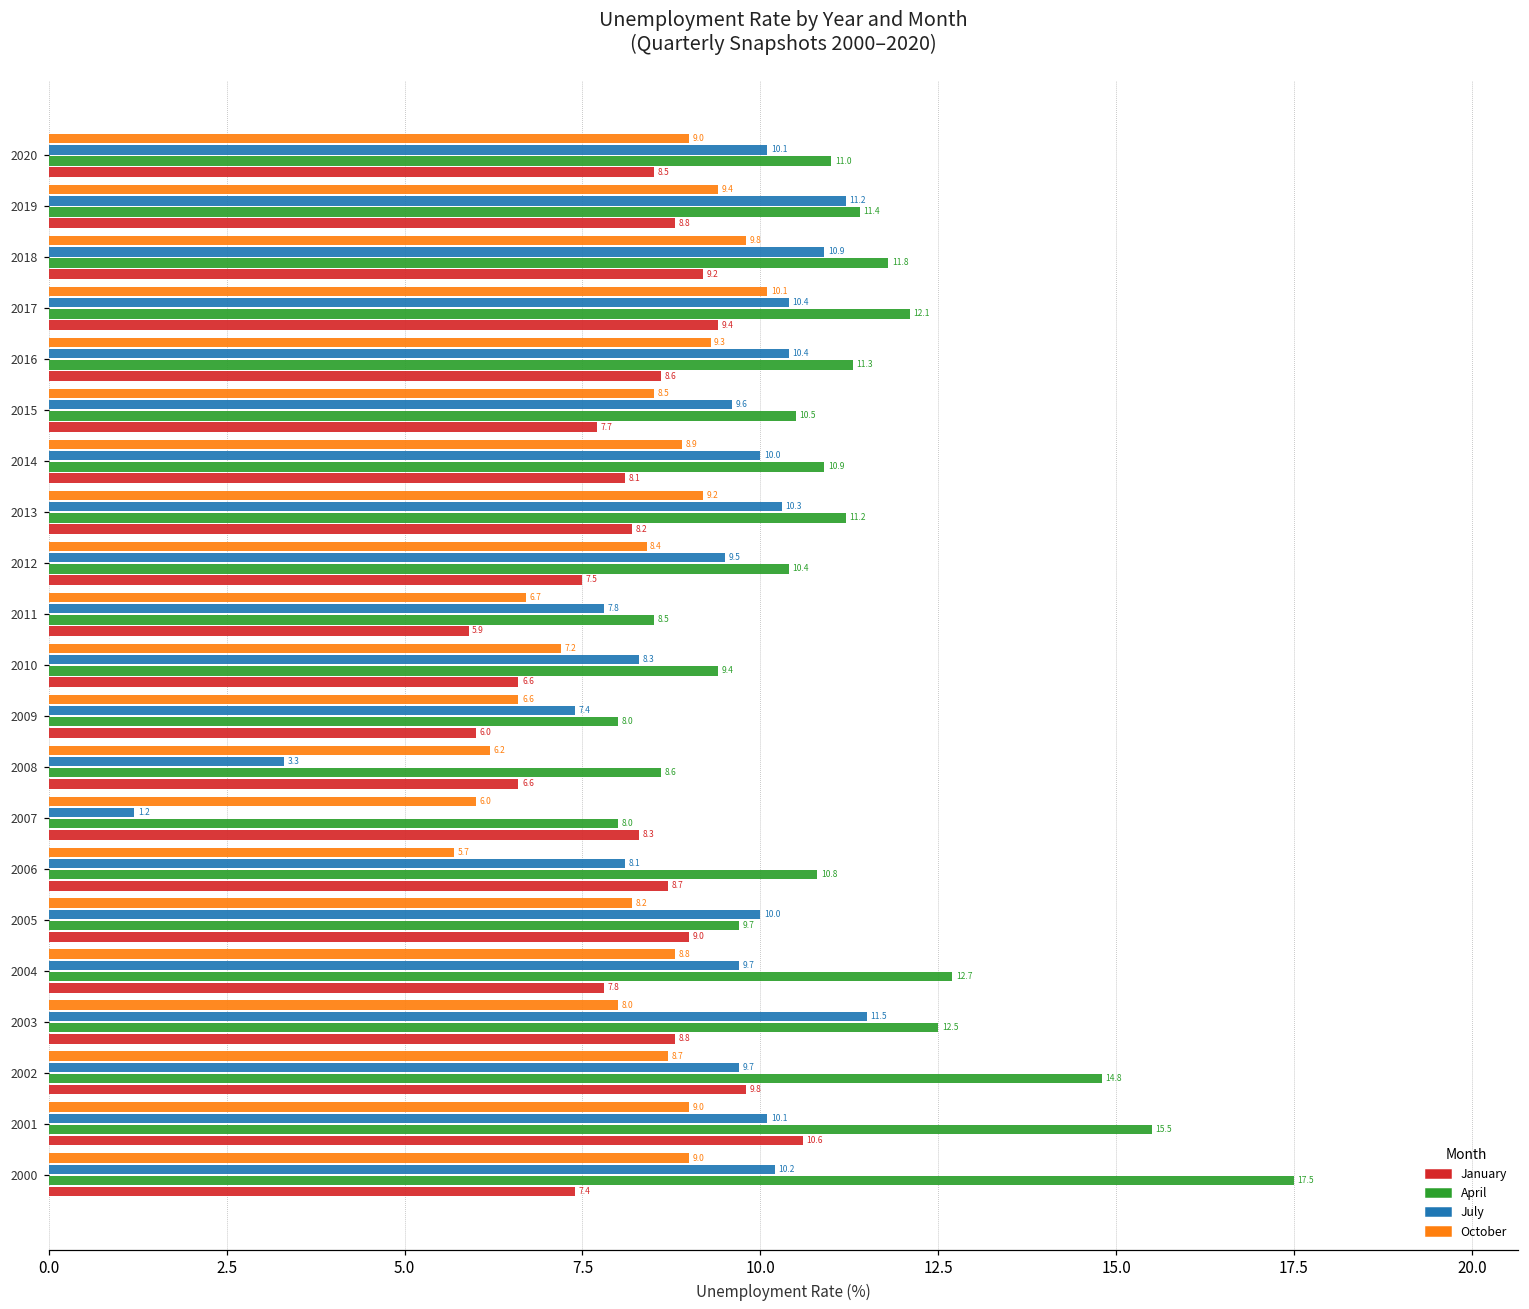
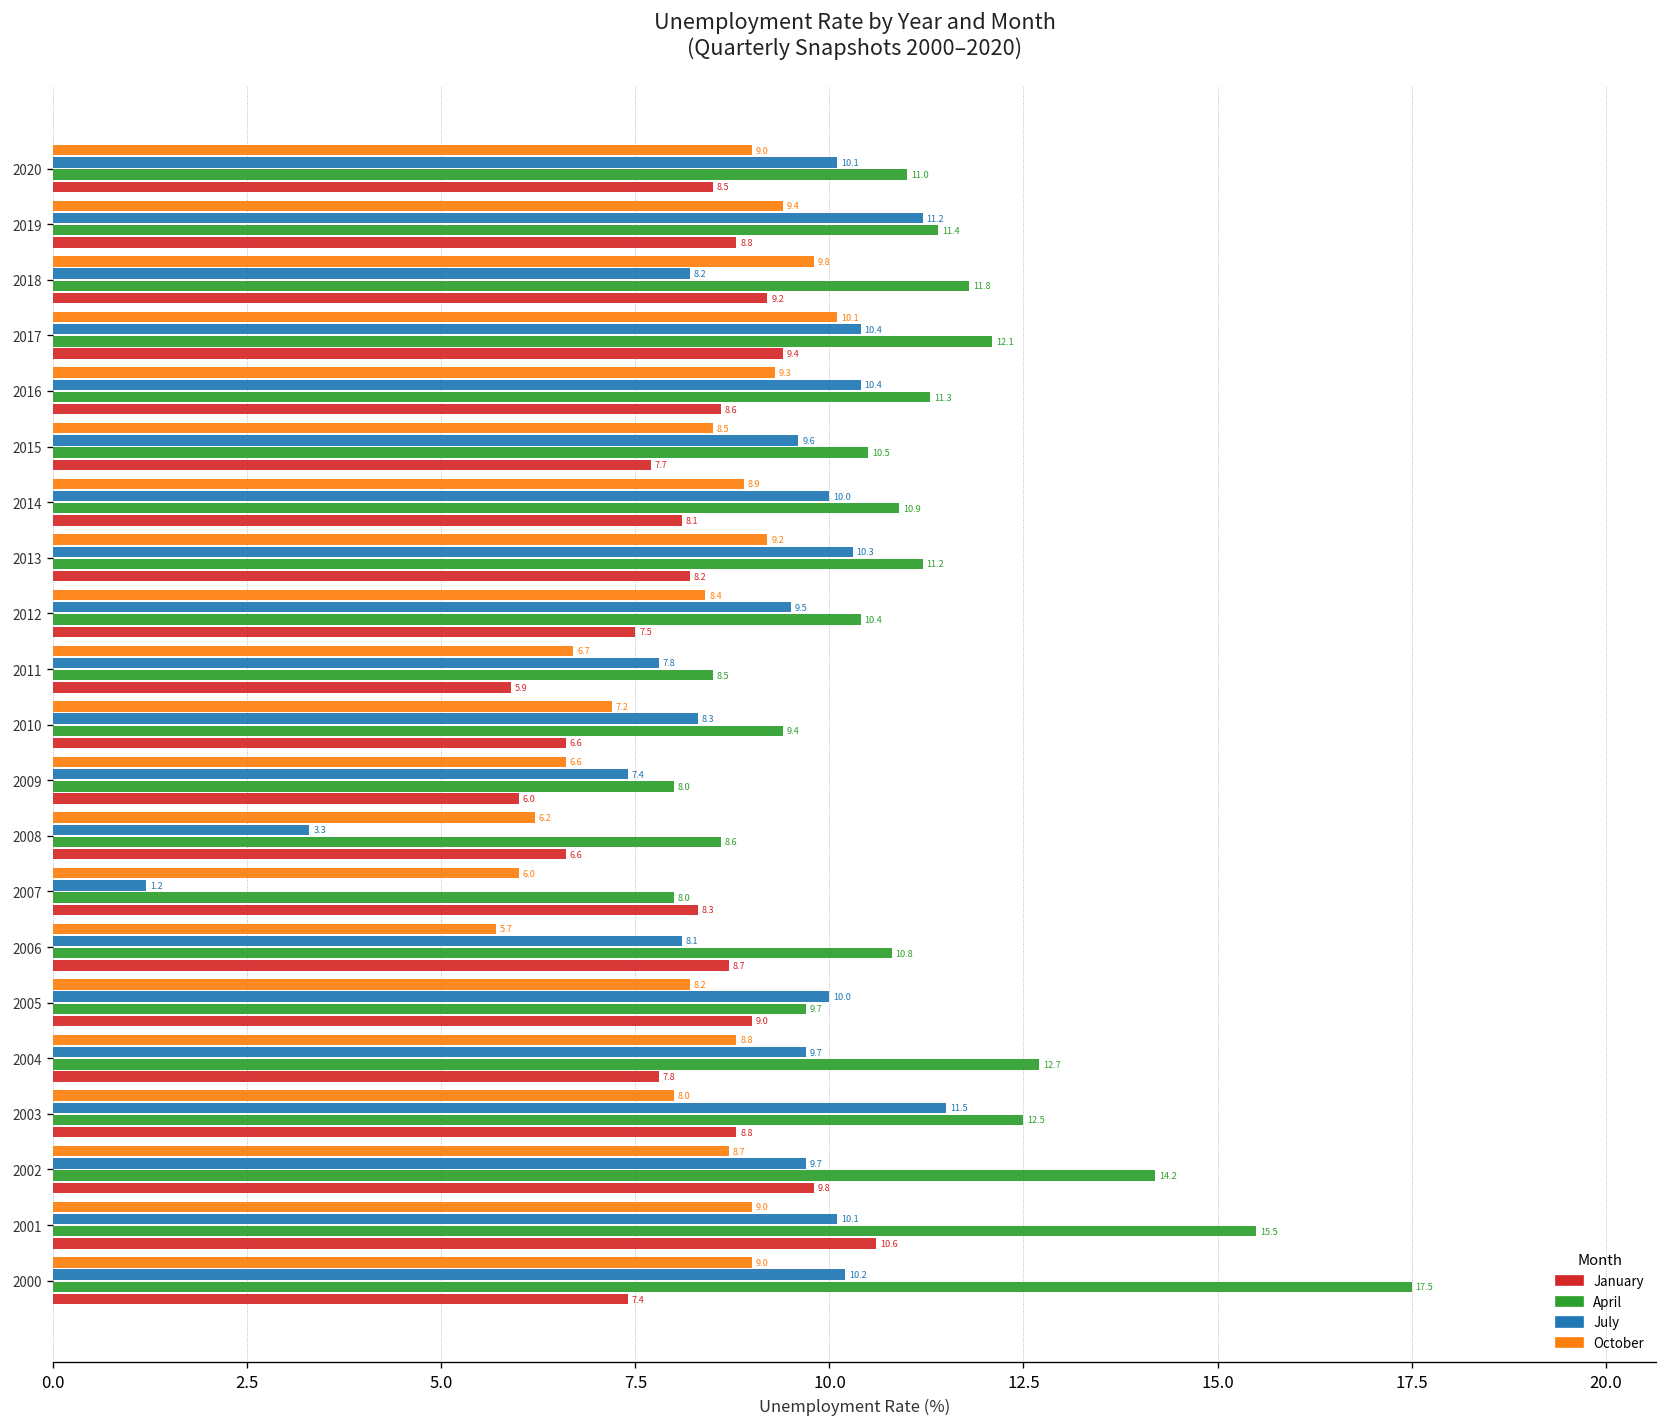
  {
    "January": {
      "2020": 8.5,
      "2019": 8.8,
      "2018": 9.2,
      "2017": 9.4,
      "2016": 8.6,
      "2015": 7.7,
      "2014": 8.1,
      "2013": 8.2,
      "2012": 7.5,
      "2011": 5.9,
      "2010": 6.6,
      "2009": 6.0,
      "2008": 6.6,
      "2007": 8.3,
      "2006": 8.7,
      "2005": 9.0,
      "2004": 7.8,
      "2003": 8.8,
      "2002": 9.8,
      "2001": 10.6,
      "2000": 7.4
    },
    "April": {
      "2020": 11.0,
      "2019": 11.4,
      "2018": 11.8,
      "2017": 12.1,
      "2016": 11.3,
      "2015": 10.5,
      "2014": 10.9,
      "2013": 11.2,
      "2012": 10.4,
      "2011": 8.5,
      "2010": 9.4,
      "2009": 8.0,
      "2008": 8.6,
      "2007": 8.0,
      "2006": 10.8,
      "2005": 9.7,
      "2004": 12.7,
      "2003": 12.5,
-     "2002": 14.8,
+     "2002": 14.2,
      "2001": 15.5,
      "2000": 17.5
    },
    "July": {
      "2020": 10.1,
      "2019": 11.2,
-     "2018": 10.9,
+     "2018": 8.2,
      "2017": 10.4,
      "2016": 10.4,
      "2015": 9.6,
      "2014": 10.0,
      "2013": 10.3,
      "2012": 9.5,
      "2011": 7.8,
      "2010": 8.3,
      "2009": 7.4,
      "2008": 3.3,
      "2007": 1.2,
      "2006": 8.1,
      "2005": 10.0,
      "2004": 9.7,
      "2003": 11.5,
      "2002": 9.7,
      "2001": 10.1,
      "2000": 10.2
    },
    "October": {
      "2020": 9.0,
      "2019": 9.4,
      "2018": 9.8,
      "2017": 10.1,
      "2016": 9.3,
      "2015": 8.5,
      "2014": 8.9,
      "2013": 9.2,
      "2012": 8.4,
      "2011": 6.7,
      "2010": 7.2,
      "2009": 6.6,
      "2008": 6.2,
      "2007": 6.0,
      "2006": 5.7,
      "2005": 8.2,
      "2004": 8.8,
      "2003": 8.0,
      "2002": 8.7,
      "2001": 9.0,
      "2000": 9.0
    }
  }
